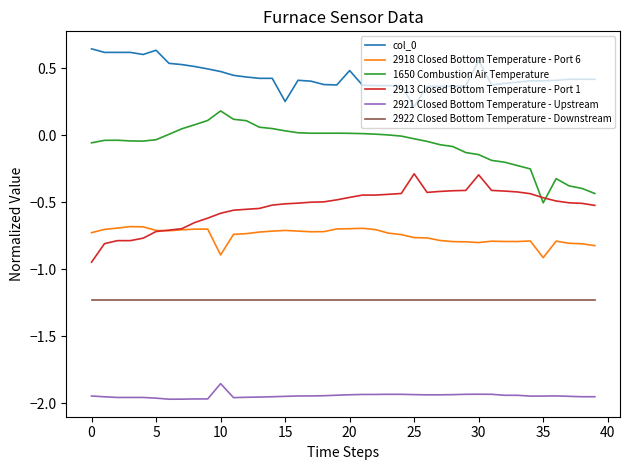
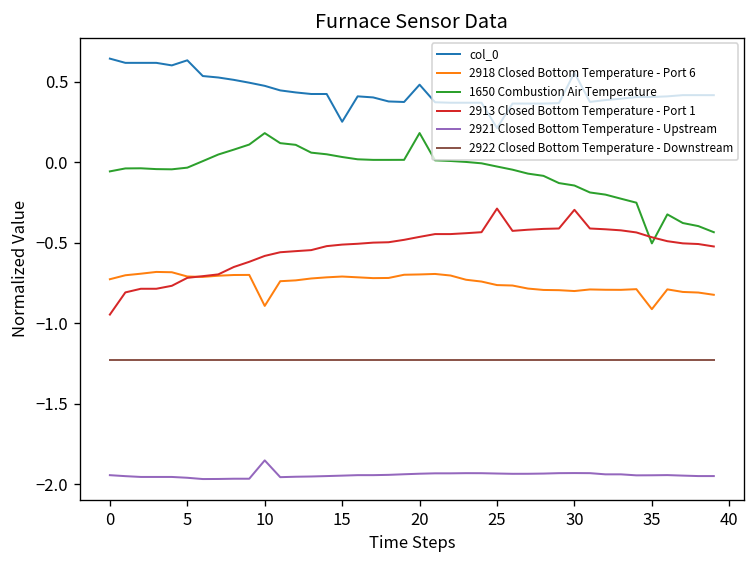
  {
    "col_0": {
      "0": 0.64,
      "5": 0.63,
      "10": 0.48,
      "15": 0.25,
      "20": 0.48
    },
    "2918 Closed Bottom Temperature - Port 6": {
      "0": -0.73,
      "10": -0.89,
      "15": -0.71,
      "20": -0.70,
      "25": -0.76,
      "30": -0.80,
      "35": -0.91
    },
    "1650 Combustion Air Temperature": {
      "0": -0.06,
      "5": -0.03,
      "10": 0.18,
      "15": 0.03,
-     "20": 0.01,
+     "20": 0.18,
      "25": -0.03,
      "30": -0.14,
      "35": -0.50
    },
    "2913 Closed Bottom Temperature - Port 1": {
      "0": -0.95,
      "10": -0.58,
      "15": -0.51,
      "20": -0.46,
      "25": -0.29,
      "30": -0.30,
      "35": -0.47
    },
    "2921 Closed Bottom Temperature - Upstream": {
      "0": -1.94,
      "5": -1.96,
      "10": -1.85,
      "15": -1.95,
      "20": -1.94,
      "25": -1.93,
      "30": -1.93,
      "35": -1.95
    },
    "2922 Closed Bottom Temperature - Downstream": {
      "0": -1.23,
      "5": -1.23,
      "10": -1.23,
      "15": -1.23,
      "20": -1.23,
      "25": -1.23,
      "30": -1.23,
      "35": -1.23
    }
  }
